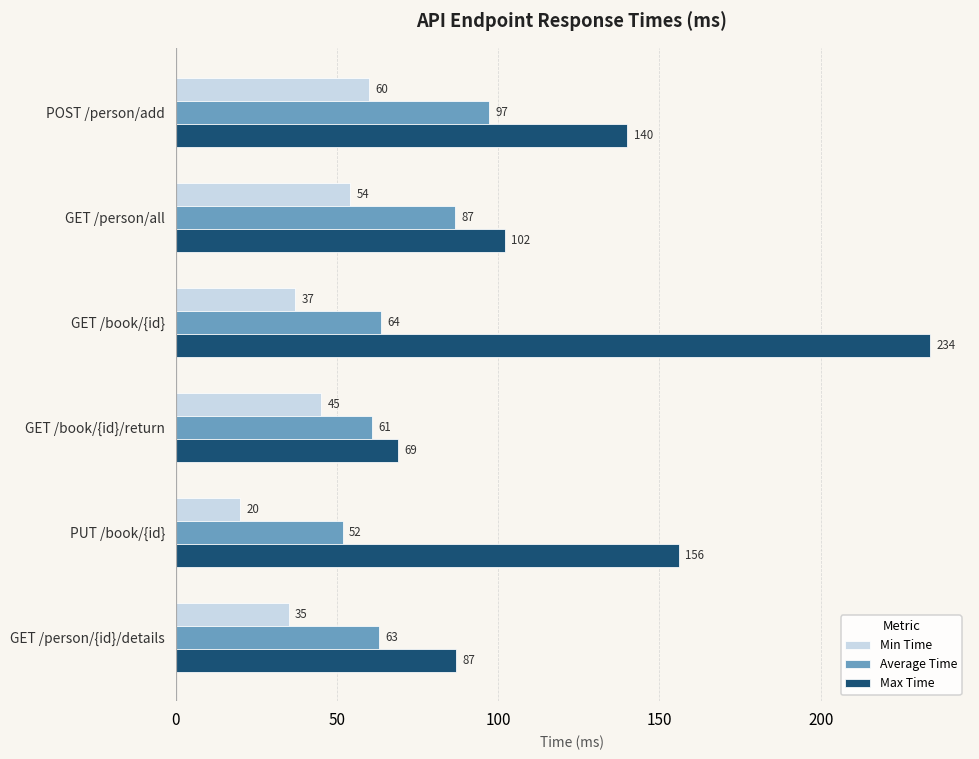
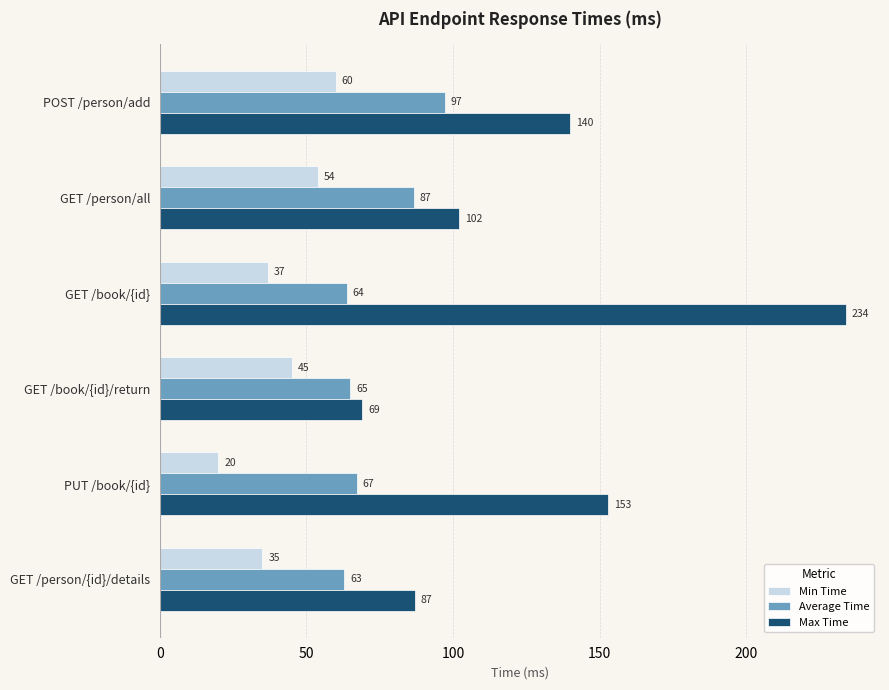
  {
    "Min Time": {
      "POST /person/add": 60,
      "GET /person/all": 54,
      "GET /book/{id}": 37,
      "GET /book/{id}/return": 45,
      "PUT /book/{id}": 20,
      "GET /person/{id}/details": 35
    },
    "Average Time": {
      "POST /person/add": 97,
      "GET /person/all": 87,
      "GET /book/{id}": 64,
-     "GET /book/{id}/return": 61,
-     "PUT /book/{id}": 52,
+     "GET /book/{id}/return": 65,
+     "PUT /book/{id}": 67,
      "GET /person/{id}/details": 63
    },
    "Max Time": {
      "POST /person/add": 140,
      "GET /person/all": 102,
      "GET /book/{id}": 234,
      "GET /book/{id}/return": 69,
-     "PUT /book/{id}": 156,
+     "PUT /book/{id}": 153,
      "GET /person/{id}/details": 87
    }
  }
